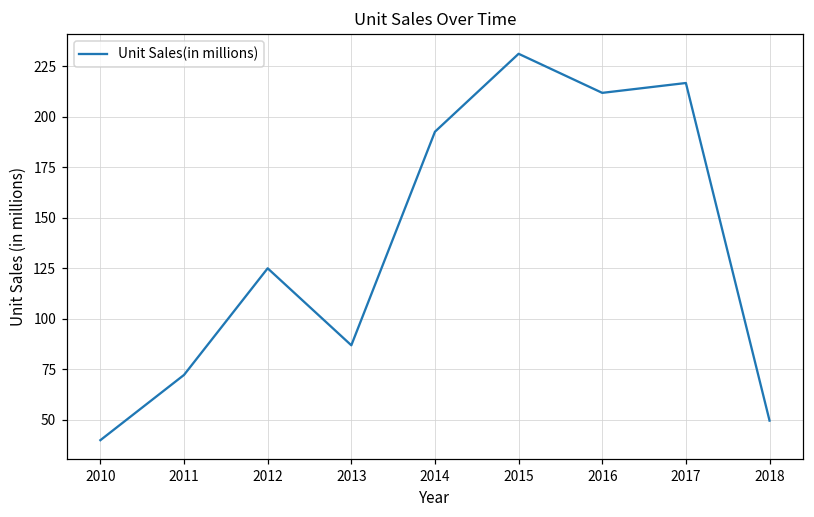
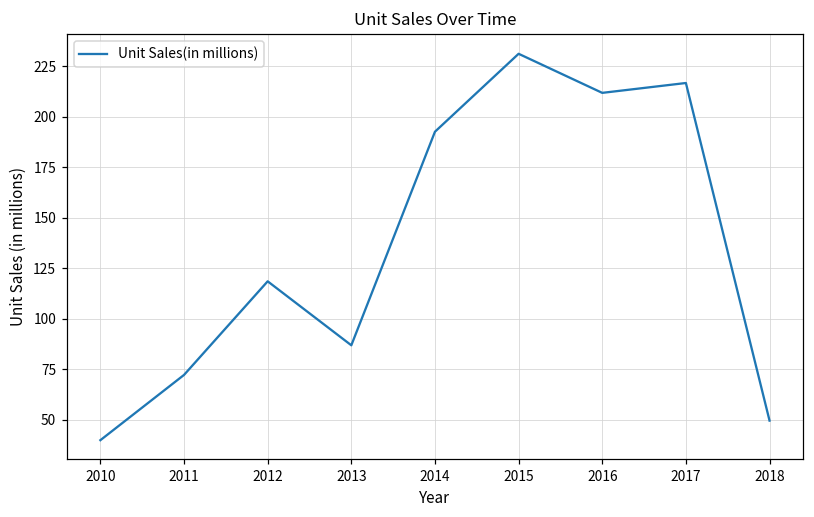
  {
    "2010": 40,
    "2011": 72,
-   "2012": 125,
+   "2012": 119,
    "2013": 87,
    "2014": 193,
    "2015": 231,
    "2016": 212,
    "2017": 217,
    "2018": 50
  }
